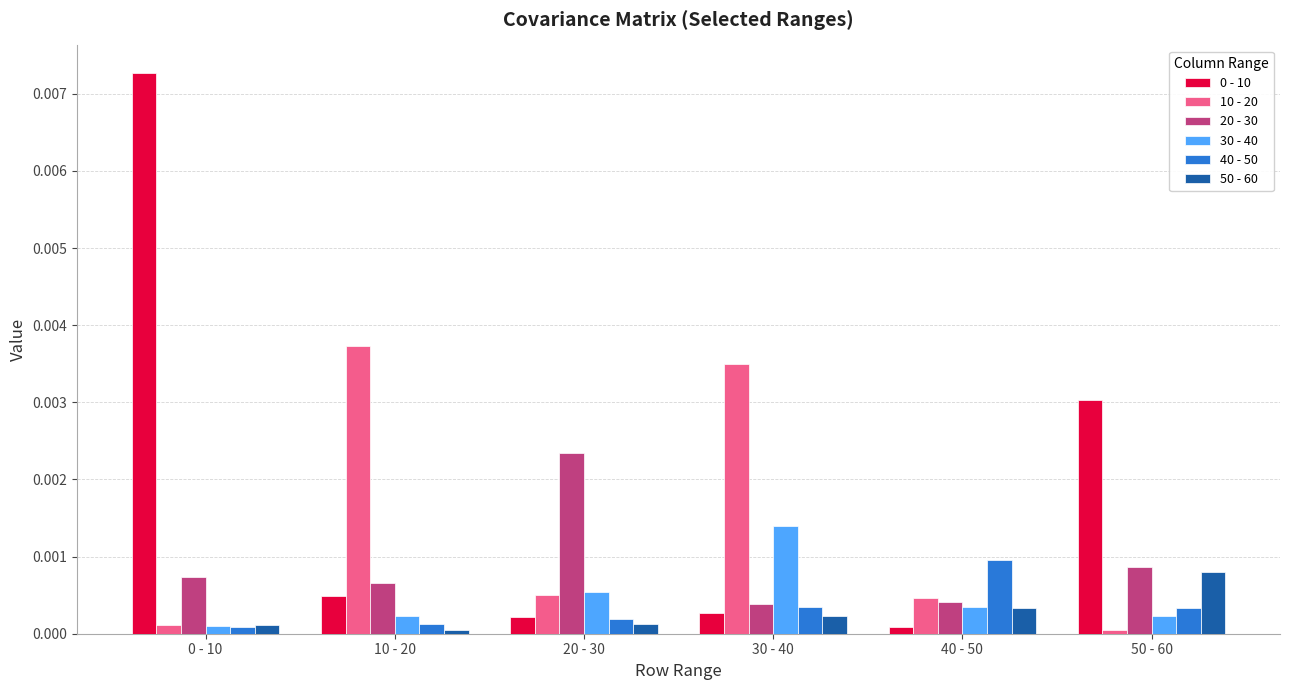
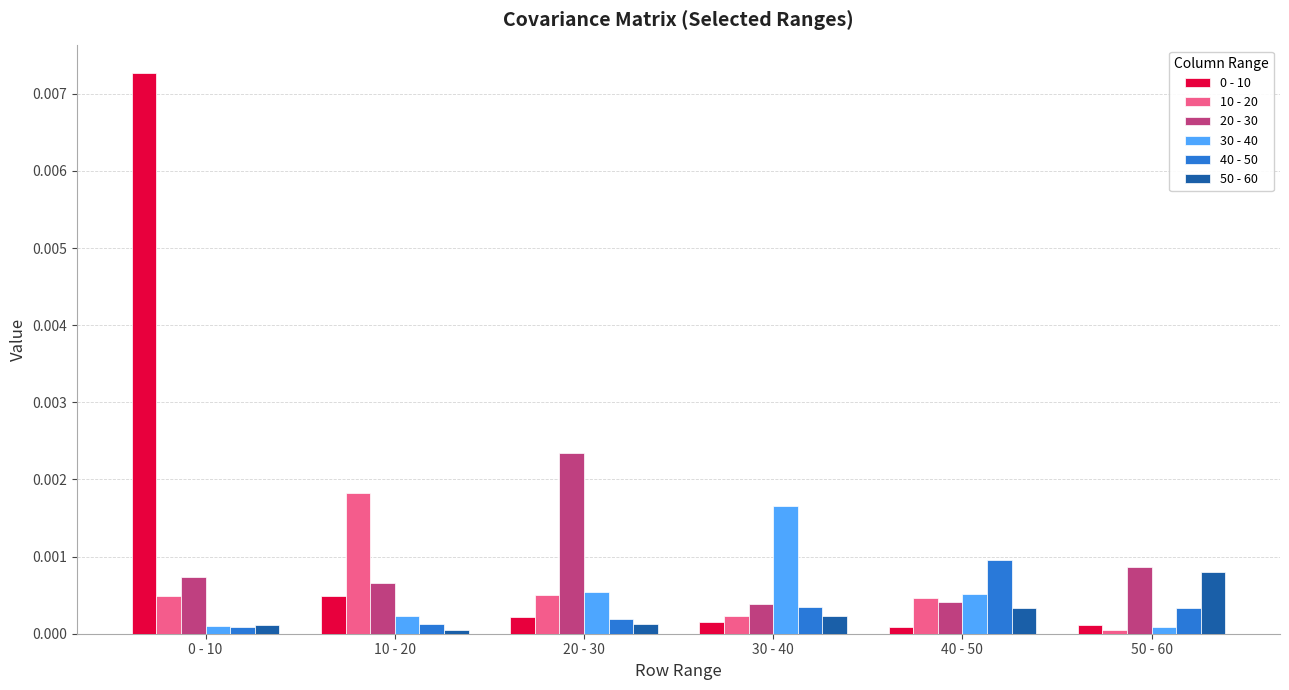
  {
    "0 - 10": {
      "0 - 10": 0.0073,
      "10 - 20": 0.0005,
      "20 - 30": 0.0002,
-     "30 - 40": 0.0003,
+     "30 - 40": 0.0002,
      "40 - 50": 0.0001,
-     "50 - 60": 0.0030
+     "50 - 60": 0.0001
    },
    "10 - 20": {
-     "0 - 10": 0.0001,
-     "10 - 20": 0.0037,
+     "0 - 10": 0.0005,
+     "10 - 20": 0.0018,
      "20 - 30": 0.0005,
-     "30 - 40": 0.0035,
+     "30 - 40": 0.0002,
      "40 - 50": 0.0005,
      "50 - 60": 0.0000
    },
    "20 - 30": {
      "0 - 10": 0.0007,
      "10 - 20": 0.0007,
      "20 - 30": 0.0023,
      "30 - 40": 0.0004,
      "40 - 50": 0.0004,
      "50 - 60": 0.0009
    },
    "30 - 40": {
      "0 - 10": 0.0001,
      "10 - 20": 0.0002,
      "20 - 30": 0.0005,
-     "30 - 40": 0.0014,
-     "40 - 50": 0.0003,
-     "50 - 60": 0.0002
+     "30 - 40": 0.0017,
+     "40 - 50": 0.0005,
+     "50 - 60": 0.0001
    }
  }
